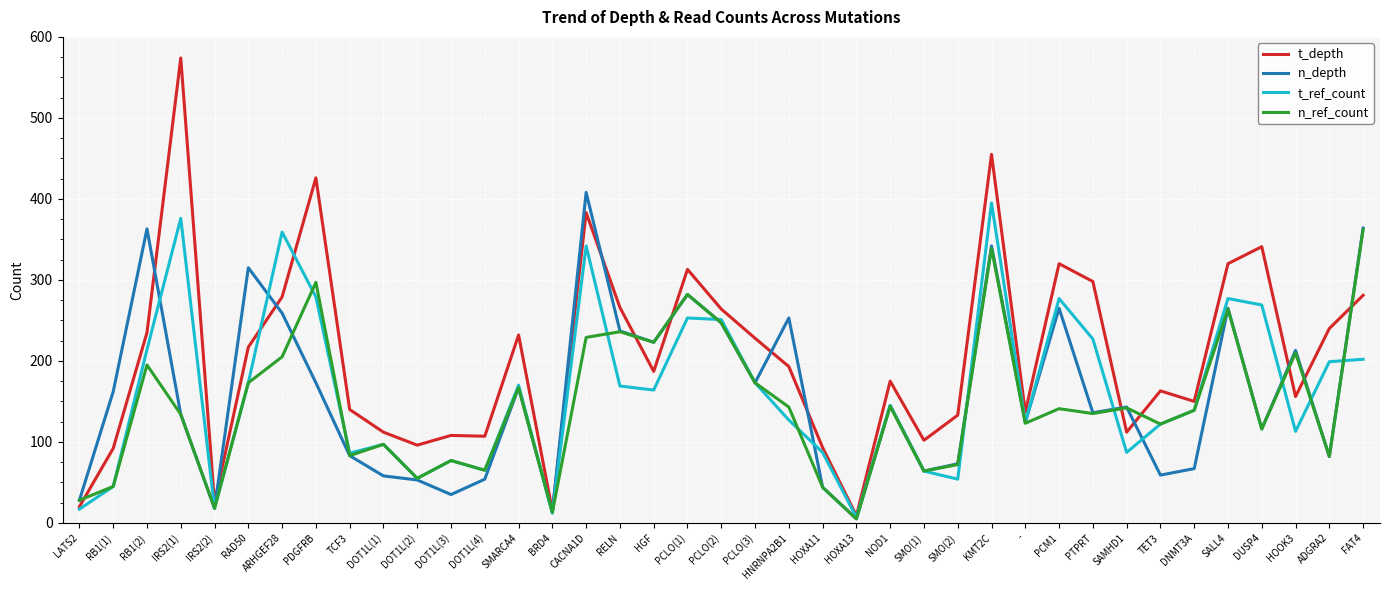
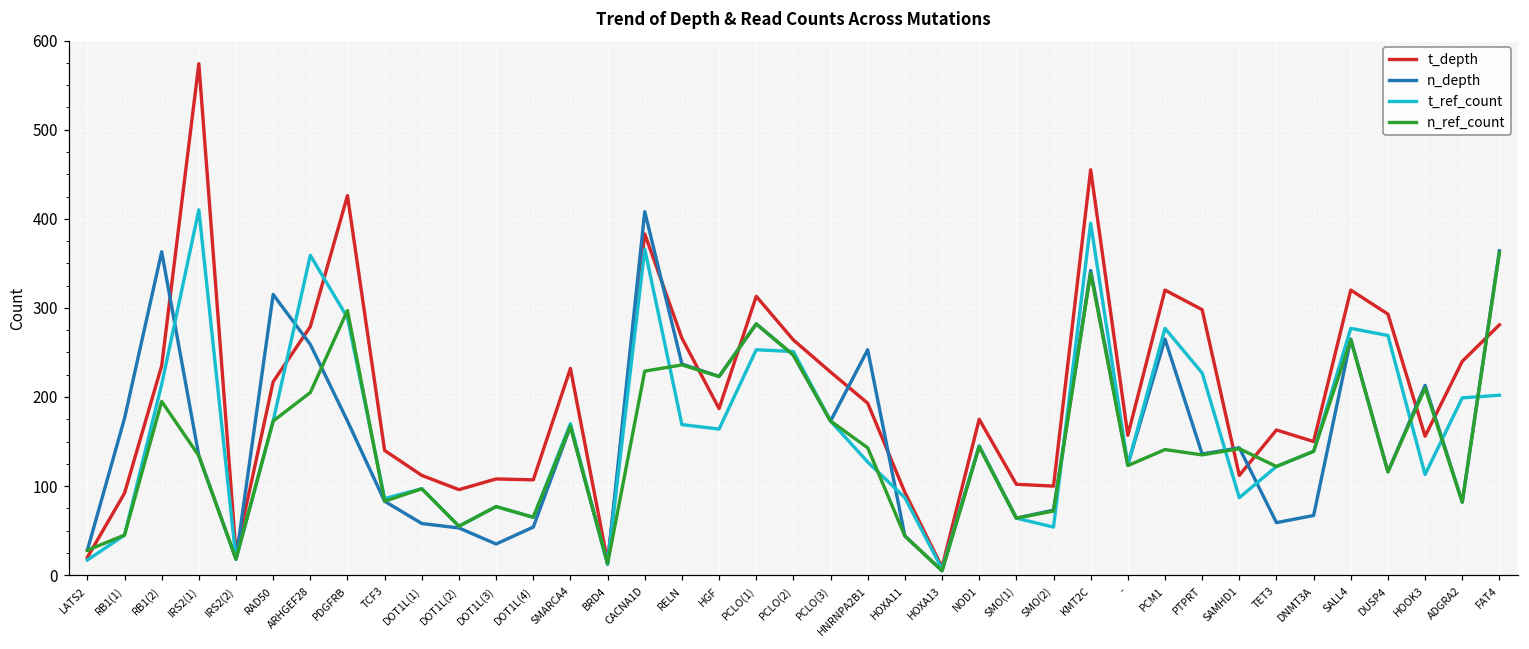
  {
    "t_depth": {
      "RB1(1)": 90,
      "RB1(2)": 240,
      "IRS2(1)": 570,
      "IRS2(2)": 30,
      "RAD50": 220,
      "ARHGEF28": 280,
      "PDGFRB": 430,
      "TCF3": 140,
      "DOT1L(1)": 110,
      "DOT1L(2)": 100,
      "DOT1L(3)": 110,
      "DOT1L(4)": 110,
      "SMARCA4": 230,
      "CACNA1D": 380,
      "RELN": 270,
      "HGF": 190,
      "PCLO(1)": 310,
      "PCLO(2)": 260,
      "PCLO(3)": 230,
      "HNRNPA2B1": 190,
      "HOXA11": 90,
      "NOD1": 180,
      "SMO(1)": 100,
-     "SMO(2)": 130,
+     "SMO(2)": 100,
      "KMT2C": 460,
-     "-": 140,
+     "-": 160,
      "PCM1": 320,
      "PTPRT": 300,
      "SAMHD1": 110,
      "TET3": 160,
      "DNMT3A": 150,
      "SALL4": 320,
-     "DUSP4": 340,
+     "DUSP4": 290,
      "HOOK3": 160,
      "ADGRA2": 240,
      "FAT4": 280
    },
    "n_depth": {
-     "RB1(1)": 160,
+     "RB1(1)": 180,
      "RB1(2)": 360,
      "RAD50": 320,
      "ARHGEF28": 260,
      "PDGFRB": 170,
      "DOT1L(1)": 60,
      "DOT1L(3)": 40,
      "DOT1L(4)": 50,
      "CACNA1D": 410,
      "HNRNPA2B1": 250,
      "PCM1": 270,
      "TET3": 60,
      "DNMT3A": 70
    },
    "t_ref_count": {
      "RB1(2)": 210,
-     "IRS2(1)": 380,
+     "IRS2(1)": 410,
      "ARHGEF28": 360,
-     "PDGFRB": 280,
-     "CACNA1D": 340,
+     "PDGFRB": 290,
+     "CACNA1D": 370,
      "RELN": 170,
      "HGF": 160,
      "PCLO(1)": 250,
      "PCLO(2)": 250,
      "HNRNPA2B1": 130,
      "HOXA11": 90,
      "SMO(2)": 50,
      "KMT2C": 400,
      "PCM1": 280,
      "PTPRT": 230,
      "SAMHD1": 90,
      "SALL4": 280,
      "DUSP4": 270,
      "HOOK3": 110,
      "ADGRA2": 200,
      "FAT4": 200
    },
    "n_ref_count": {
      "RB1(2)": 200,
      "ARHGEF28": 210,
      "PDGFRB": 300,
      "CACNA1D": 230,
      "HNRNPA2B1": 140,
      "PCM1": 140
    }
  }
